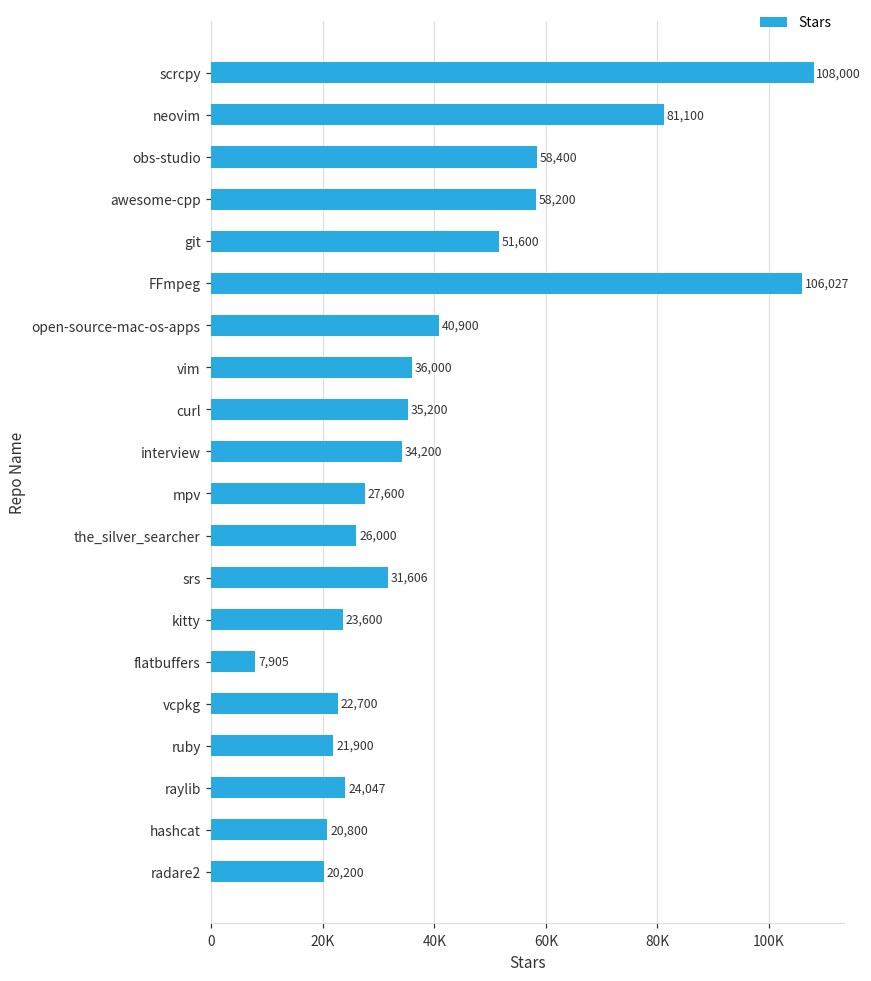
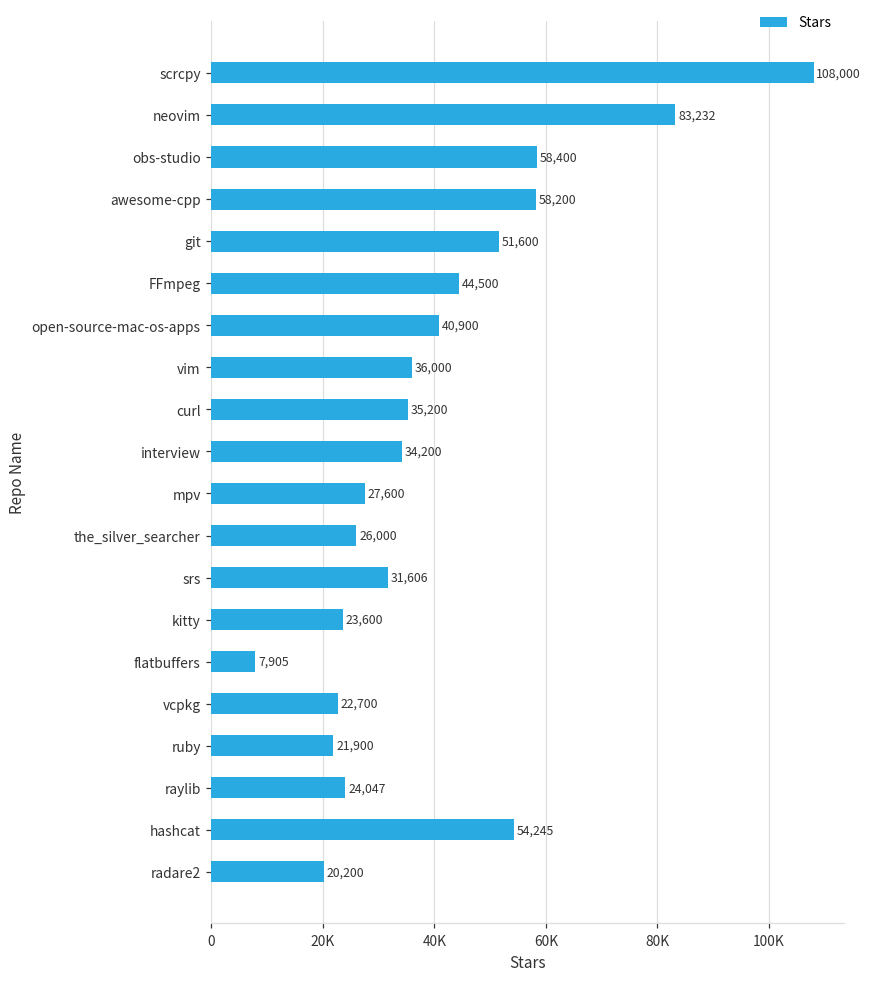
  {
    "scrcpy": "108,000",
-   "neovim": "81,100",
+   "neovim": "83,232",
    "obs-studio": "58,400",
    "awesome-cpp": "58,200",
    "git": "51,600",
-   "FFmpeg": "106,027",
+   "FFmpeg": "44,500",
    "open-source-mac-os-apps": "40,900",
    "vim": "36,000",
    "curl": "35,200",
    "interview": "34,200",
    "mpv": "27,600",
    "the_silver_searcher": "26,000",
    "srs": "31,606",
    "kitty": "23,600",
    "flatbuffers": "7,905",
    "vcpkg": "22,700",
    "ruby": "21,900",
    "raylib": "24,047",
-   "hashcat": "20,800",
+   "hashcat": "54,245",
    "radare2": "20,200"
  }
